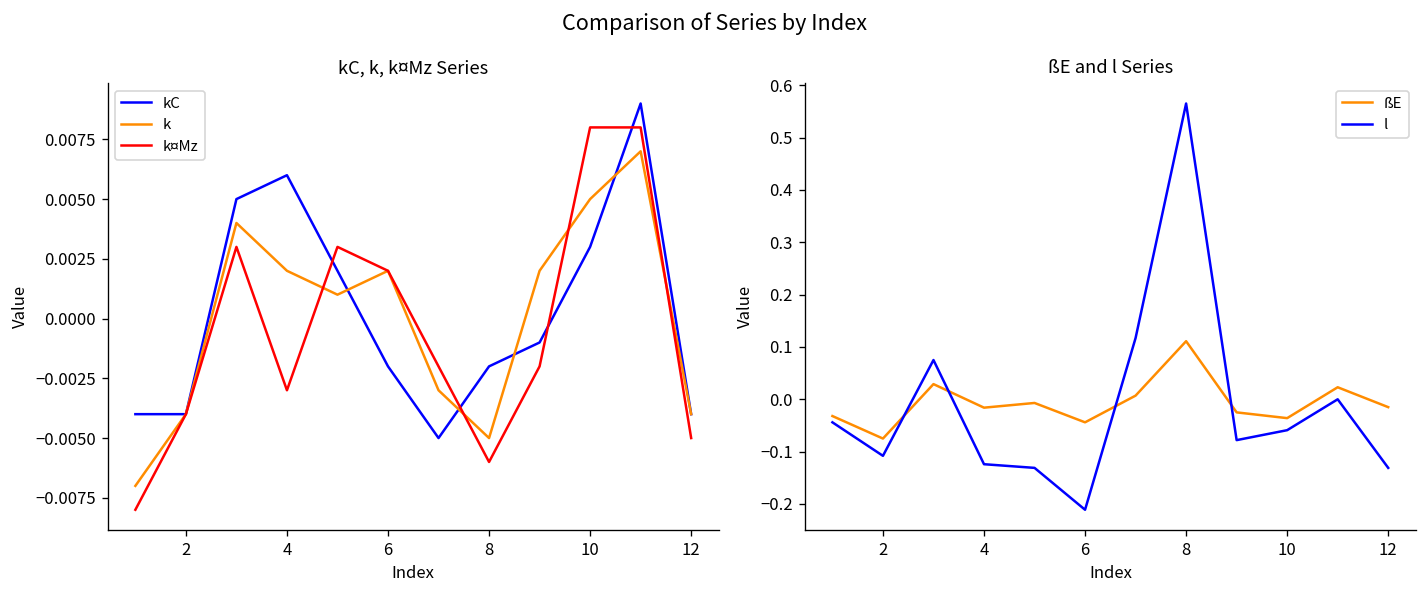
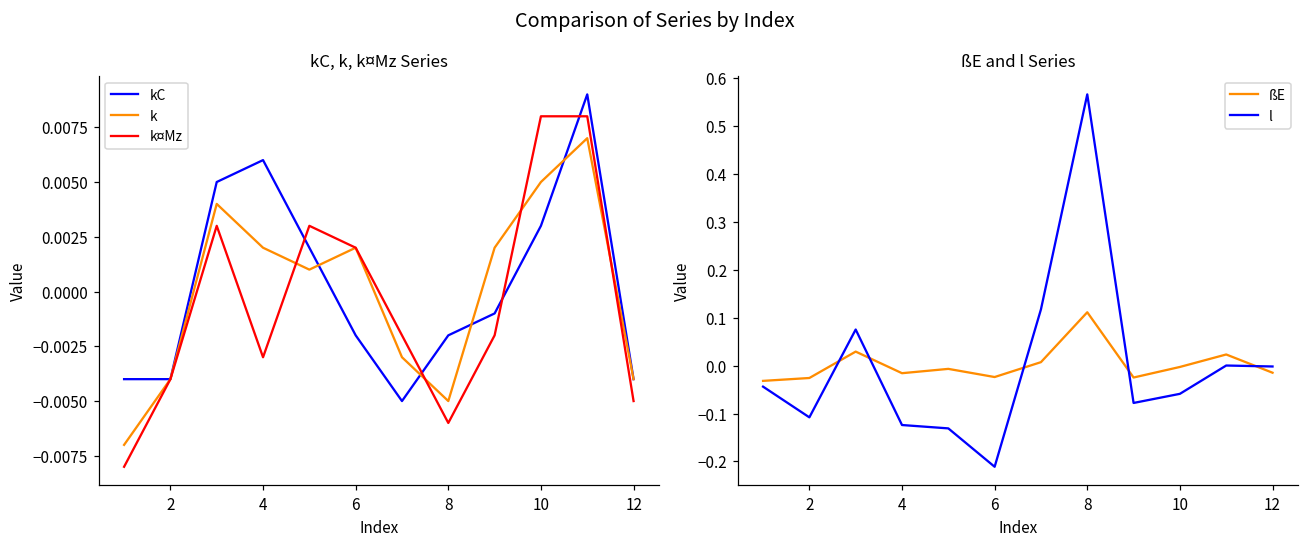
  {
    "kC, k, k¤Mz Series": {
      "kC": {
        "4": 0.0060,
        "6": -0.0020,
        "8": -0.0020,
        "10": 0.0030
      },
      "k": {
        "4": 0.0020,
        "8": -0.0050,
        "10": 0.0050
      },
      "k¤Mz": {
        "4": -0.0030,
        "8": -0.0060,
        "10": 0.0080,
        "12": -0.0050
      }
    },
    "ßE and l Series": {
      "ßE": {
-       "2": -0.08,
+       "2": -0.03,
        "4": -0.02,
-       "6": -0.04,
+       "6": -0.02,
        "8": 0.11,
-       "10": -0.04,
+       "10": 0.00,
        "12": -0.02
      },
      "l": {
        "2": -0.11,
        "4": -0.12,
        "6": -0.21,
        "8": 0.57,
        "10": -0.06,
-       "12": -0.13
+       "12": 0.00
      }
    }
  }
